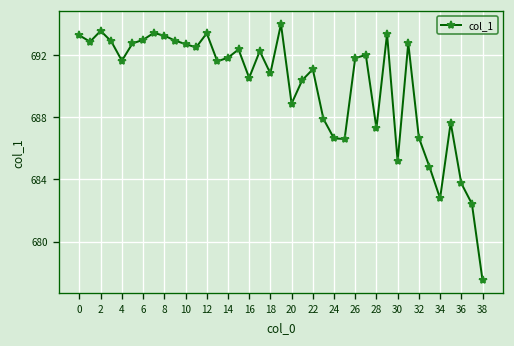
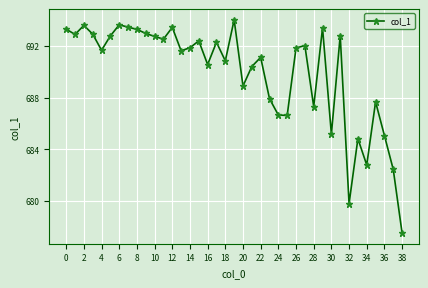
  {
    "0": 693.3,
    "2": 693.6,
    "4": 691.7,
-   "6": 693.0,
+   "6": 693.6,
    "8": 693.3,
    "10": 692.7,
    "12": 693.4,
    "14": 691.9,
    "16": 690.6,
    "18": 690.8,
    "20": 688.9,
    "22": 691.1,
    "24": 686.6,
    "26": 691.8,
    "28": 687.3,
    "30": 685.2,
-   "32": 686.7,
+   "32": 679.8,
    "34": 682.8,
-   "36": 683.8,
+   "36": 685.1,
    "38": 677.5
  }
